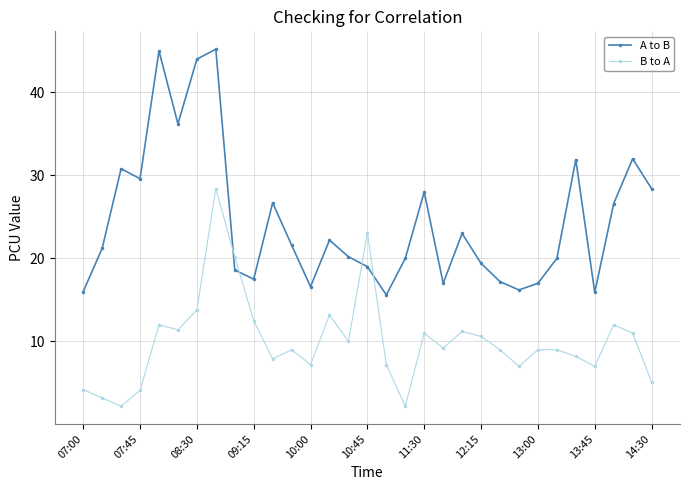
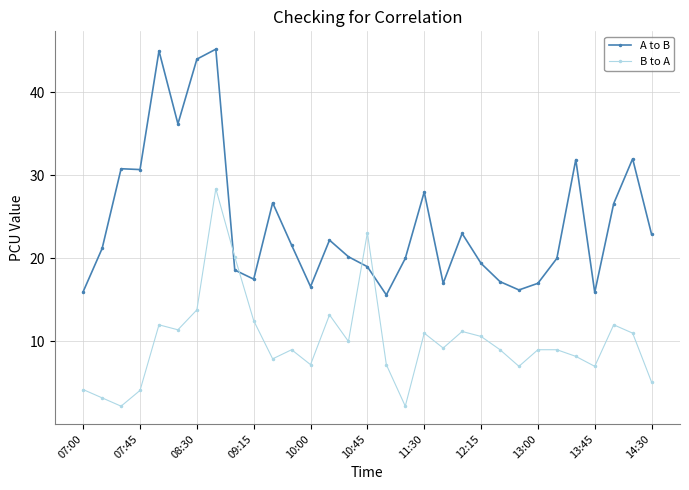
  {
    "A to B": {
      "07:00": 16,
-     "07:45": 30,
+     "07:45": 31,
      "08:30": 44,
      "09:15": 18,
      "10:00": 17,
      "10:45": 19,
      "11:30": 28,
      "12:15": 19,
      "13:00": 17,
      "13:45": 16,
-     "14:30": 28
+     "14:30": 23
    },
    "B to A": {
      "07:00": 4,
      "07:45": 4,
      "08:30": 14,
      "09:15": 13,
      "10:00": 7,
      "10:45": 23,
      "11:30": 11,
      "12:15": 11,
      "13:00": 9,
      "13:45": 7,
      "14:30": 5
    }
  }
